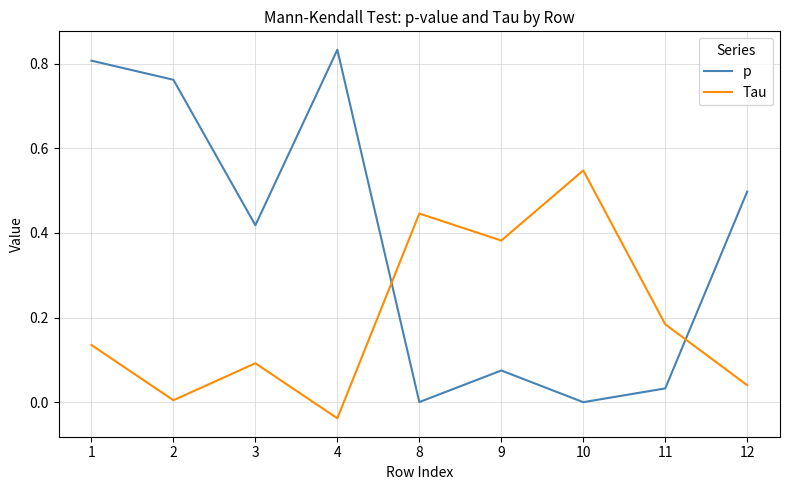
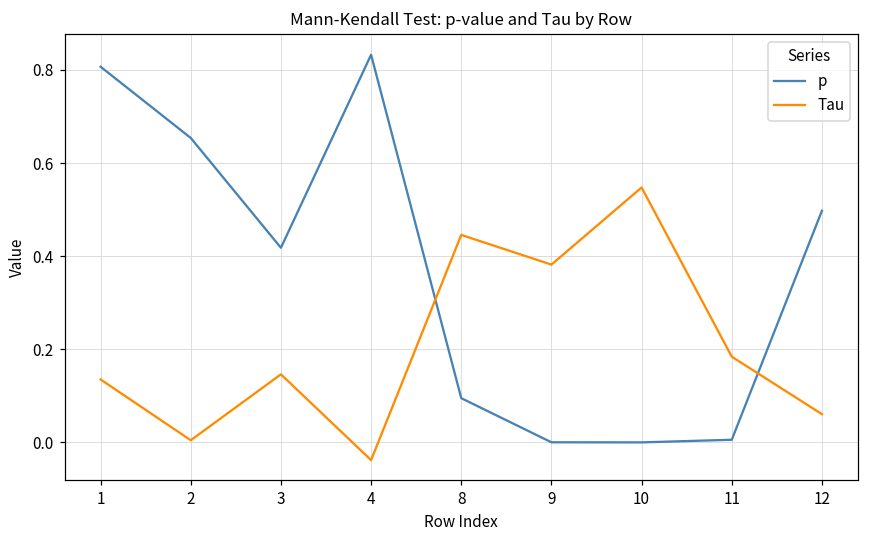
  {
    "p": {
      "1": 0.81,
-     "2": 0.76,
+     "2": 0.65,
      "3": 0.42,
      "4": 0.83,
-     "8": 0.00,
-     "9": 0.07,
+     "8": 0.09,
+     "9": 0.00,
      "10": 0.00,
-     "11": 0.03,
+     "11": 0.01,
      "12": 0.50
    },
    "Tau": {
      "1": 0.14,
      "2": 0.00,
-     "3": 0.09,
+     "3": 0.15,
      "4": -0.04,
      "8": 0.45,
      "9": 0.38,
      "10": 0.55,
      "11": 0.18,
-     "12": 0.04
+     "12": 0.06
    }
  }
